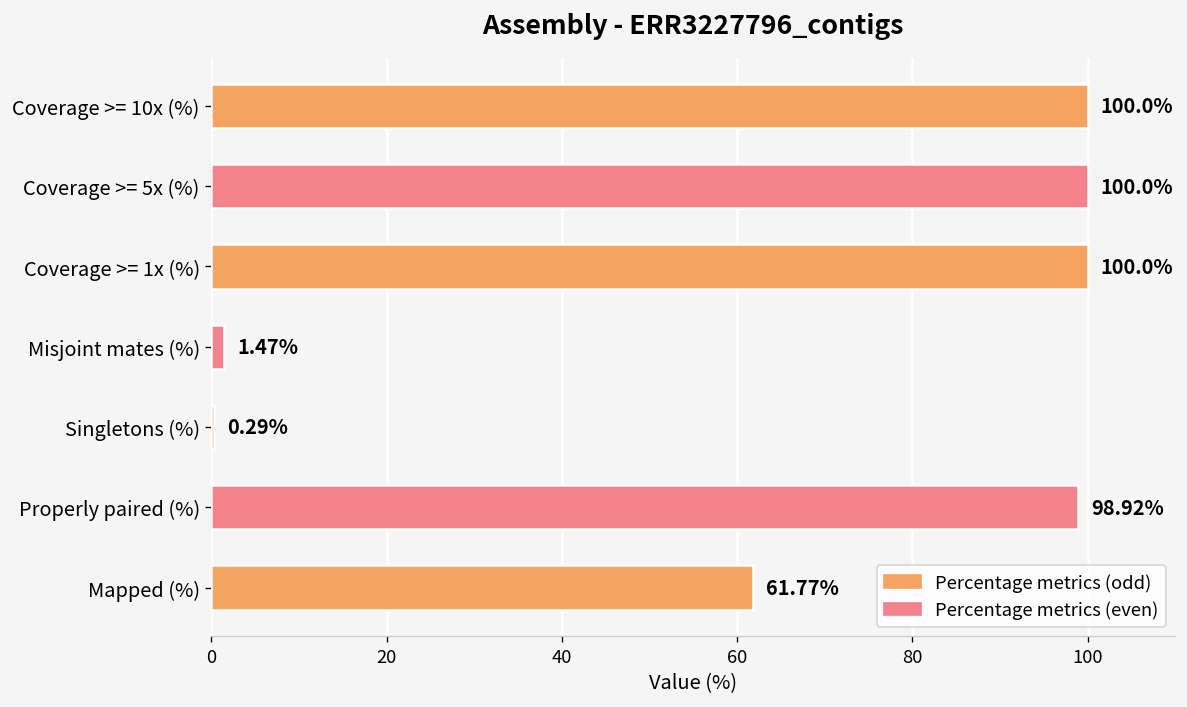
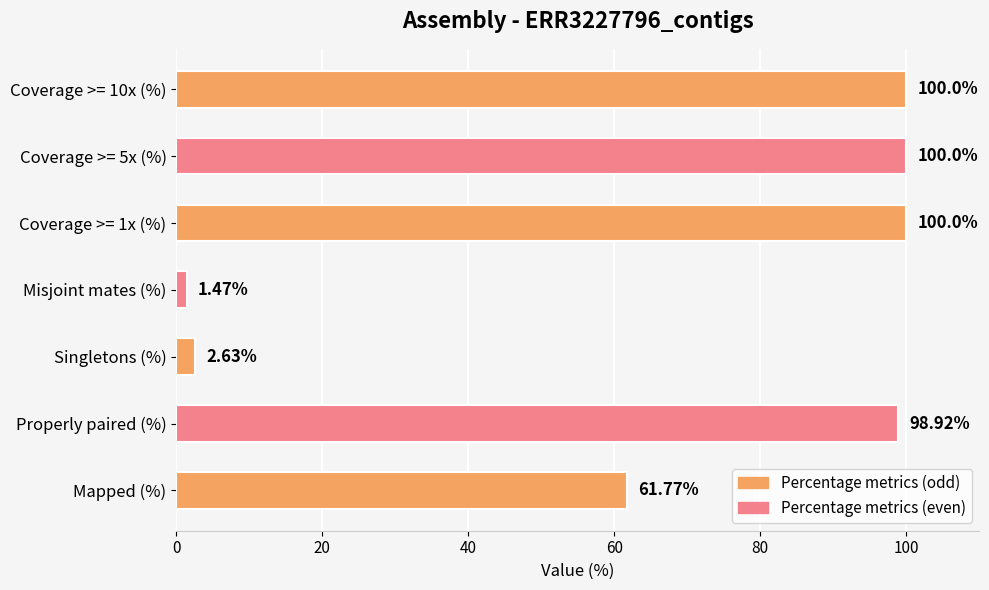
  {
    "Coverage >= 10x (%)": "100.0%",
    "Coverage >= 5x (%)": "100.0%",
    "Coverage >= 1x (%)": "100.0%",
    "Misjoint mates (%)": "1.47%",
-   "Singletons (%)": "0.29%",
+   "Singletons (%)": "2.63%",
    "Properly paired (%)": "98.92%",
    "Mapped (%)": "61.77%"
  }
